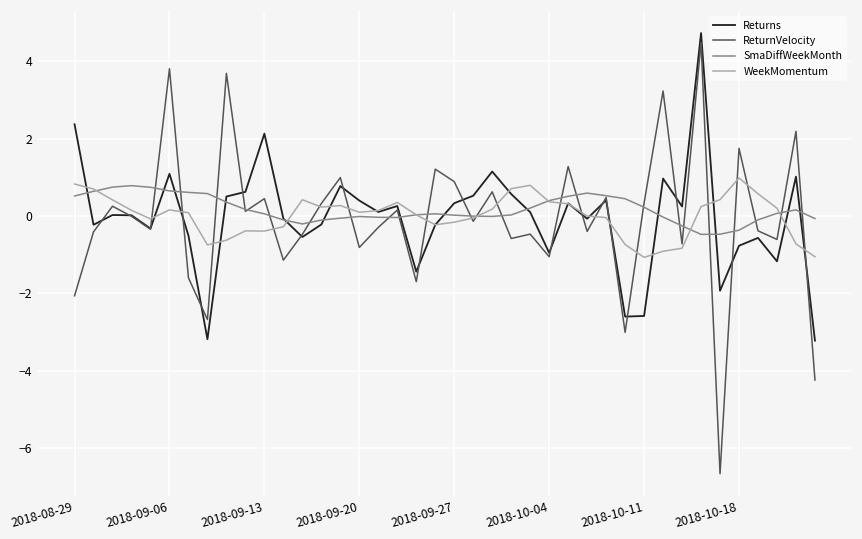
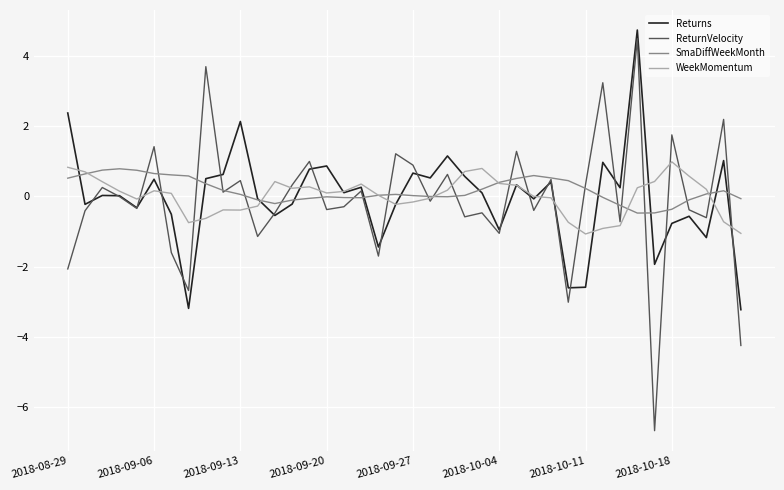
  {
    "Returns": {
      "2018-08-29": 2.4,
-     "2018-09-06": 1.1,
+     "2018-09-06": 0.5,
      "2018-09-13": 2.1,
-     "2018-09-20": 0.4,
-     "2018-09-27": 0.3,
+     "2018-09-20": 0.9,
+     "2018-09-27": 0.7,
      "2018-10-04": -1.0,
      "2018-10-11": -2.6,
      "2018-10-18": -0.8
    },
    "ReturnVelocity": {
      "2018-08-29": -2.1,
-     "2018-09-06": 3.8,
+     "2018-09-06": 1.4,
      "2018-09-13": 0.4,
-     "2018-09-20": -0.8,
+     "2018-09-20": -0.4,
      "2018-09-27": 0.9,
      "2018-10-04": -1.1,
      "2018-10-11": 0.3,
      "2018-10-18": 1.8
    }
  }
